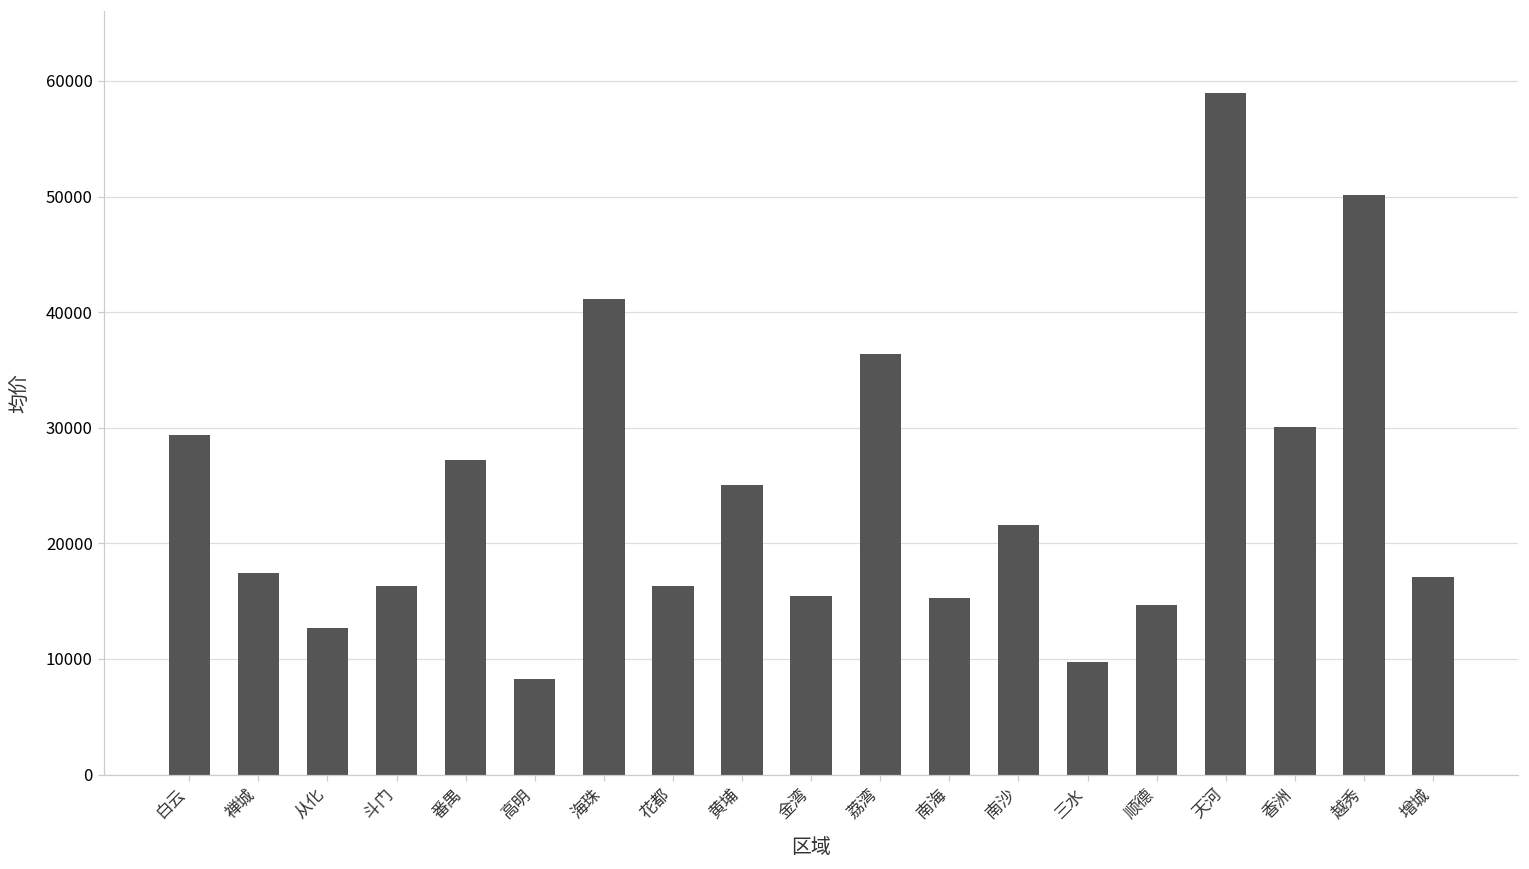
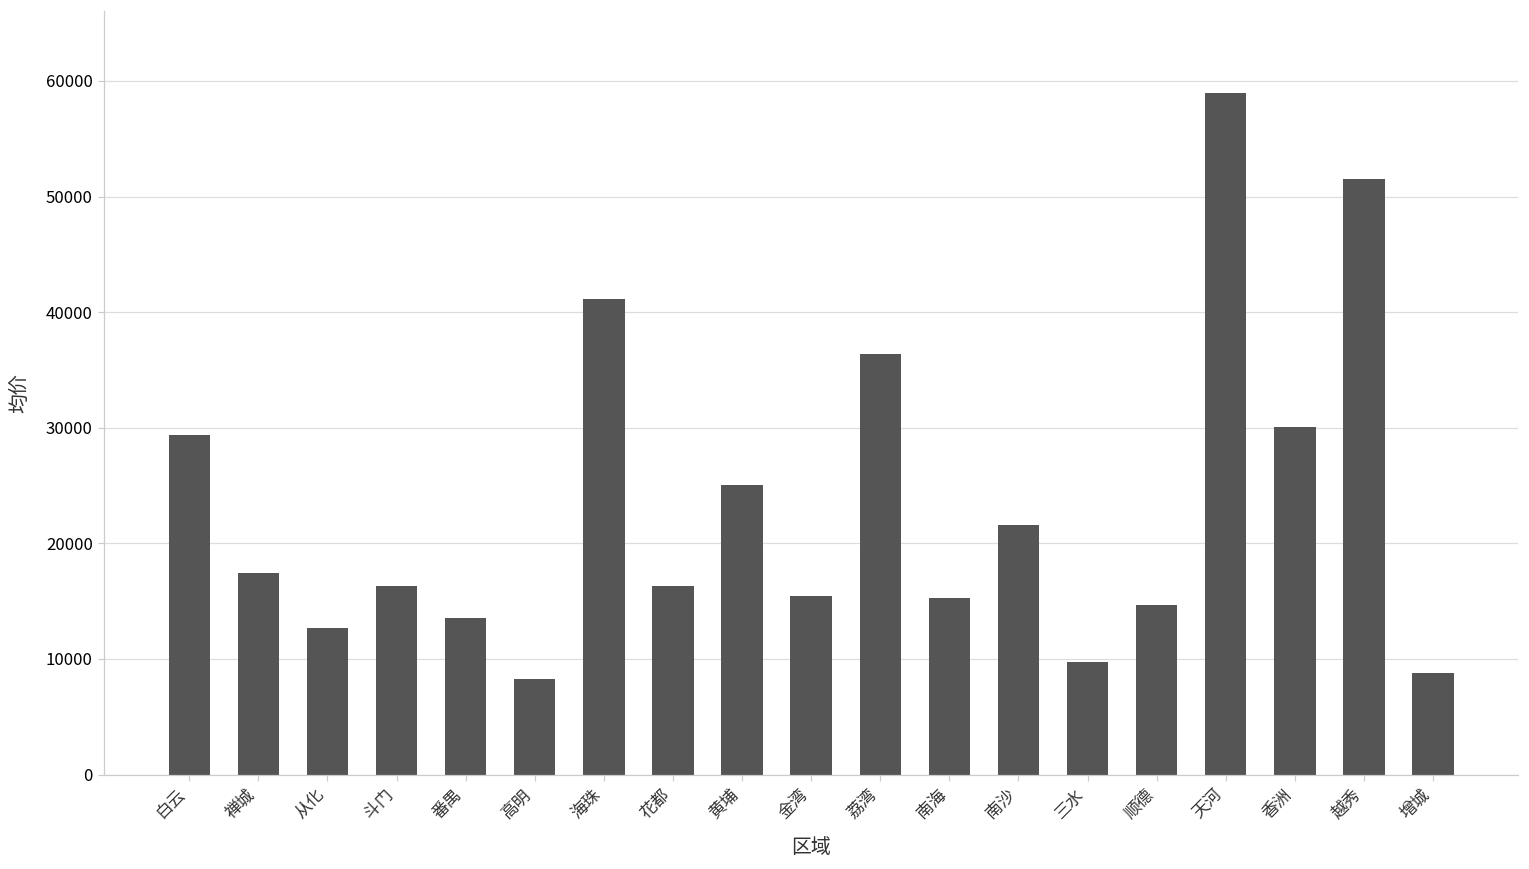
  {
    "白云": 29400,
    "禅城": 17400,
    "从化": 12700,
    "斗门": 16300,
-   "番禺": 27200,
+   "番禺": 13600,
    "高明": 8200,
    "海珠": 41200,
    "花都": 16300,
    "黄埔": 25100,
    "金湾": 15400,
    "荔湾": 36400,
    "南海": 15300,
    "南沙": 21600,
    "三水": 9700,
    "顺德": 14700,
    "天河": 59000,
    "香洲": 30100,
-   "越秀": 50100,
-   "增城": 17100
+   "越秀": 51500,
+   "增城": 8800
  }
